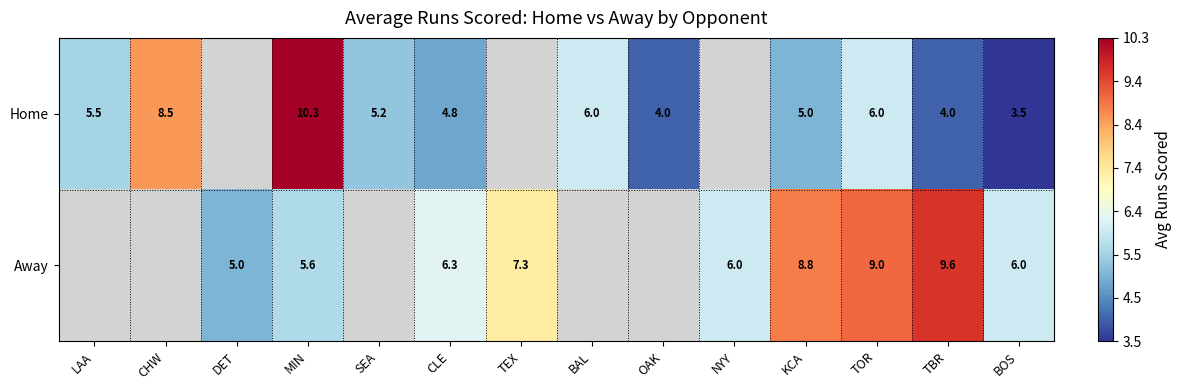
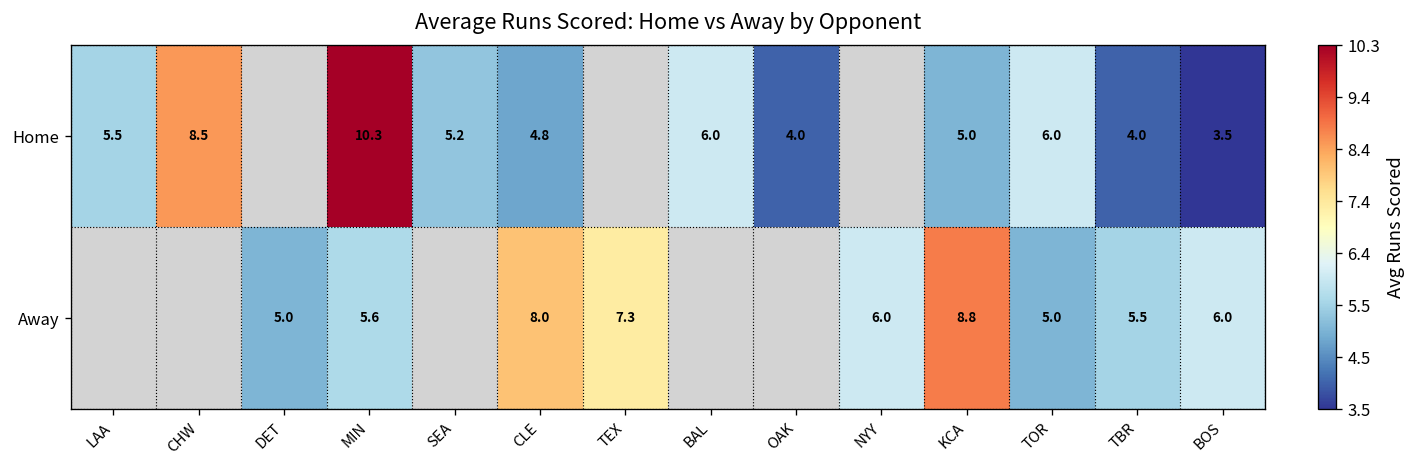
  {
    "Home": {
      "LAA": 5.5,
      "CHW": 8.5,
      "MIN": 10.3,
      "SEA": 5.2,
      "CLE": 4.8,
      "BAL": 6.0,
      "OAK": 4.0,
      "KCA": 5.0,
      "TOR": 6.0,
      "TBR": 4.0,
      "BOS": 3.5
    },
    "Away": {
      "DET": 5.0,
      "MIN": 5.6,
-     "CLE": 6.3,
+     "CLE": 8.0,
      "TEX": 7.3,
      "NYY": 6.0,
      "KCA": 8.8,
-     "TOR": 9.0,
-     "TBR": 9.6,
+     "TOR": 5.0,
+     "TBR": 5.5,
      "BOS": 6.0
    }
  }
